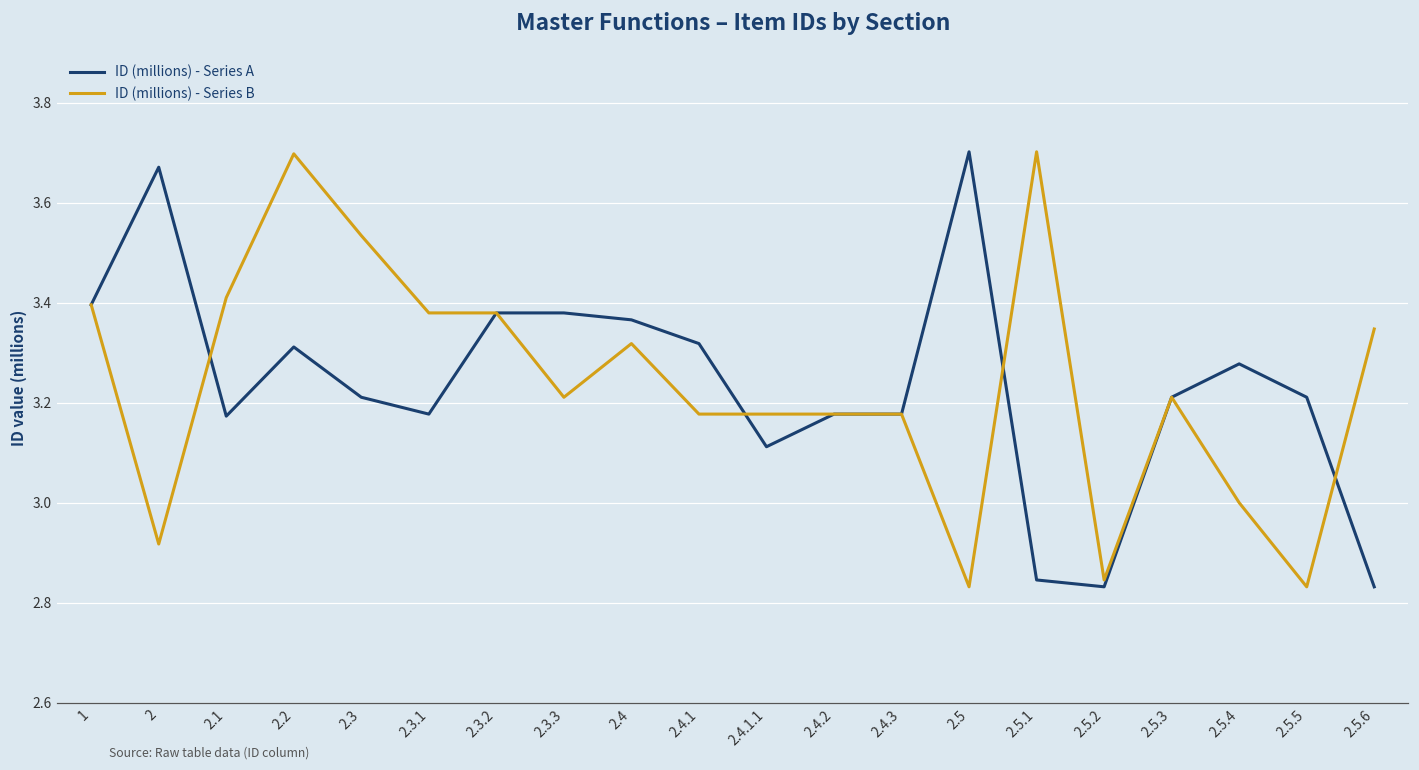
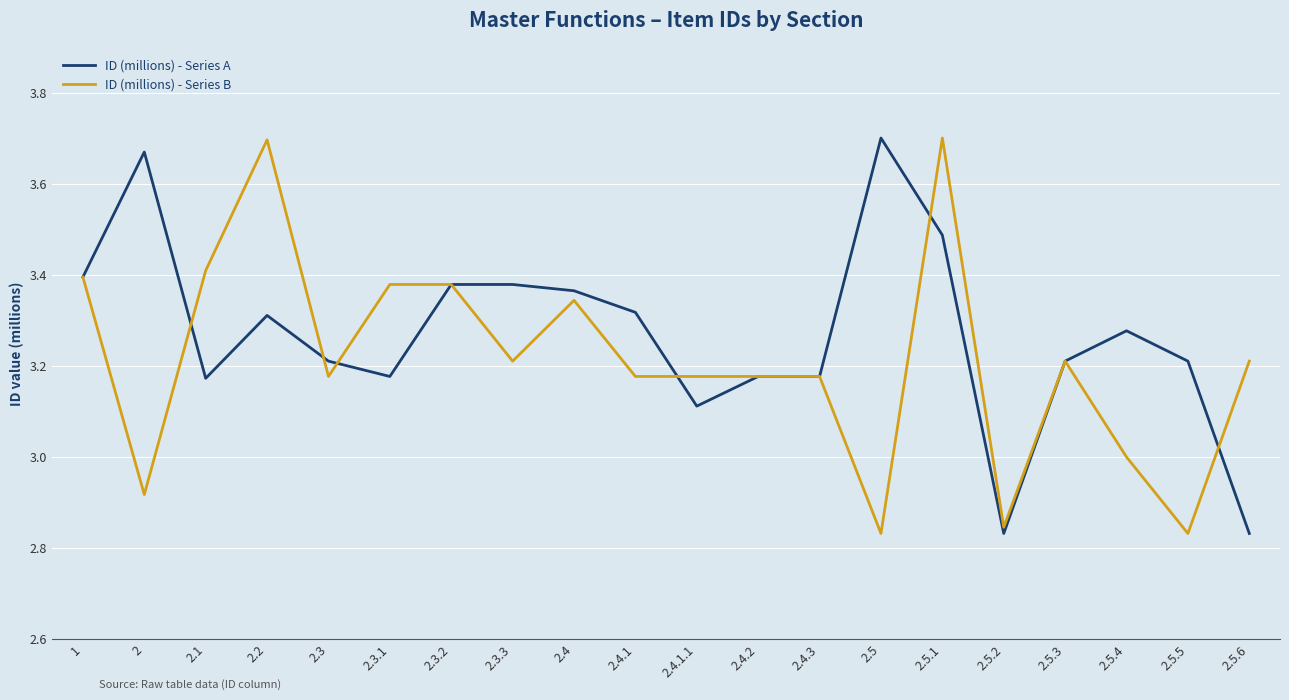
  {
    "ID (millions) - Series A": {
      "2": 3.67,
      "2.1": 3.17,
      "2.2": 3.31,
      "2.3": 3.21,
      "2.3.1": 3.18,
      "2.3.3": 3.38,
      "2.4": 3.37,
      "2.4.1": 3.32,
      "2.4.1.1": 3.11,
      "2.5": 3.70,
-     "2.5.1": 2.85,
+     "2.5.1": 3.49,
      "2.5.2": 2.83,
      "2.5.4": 3.28,
      "2.5.5": 3.21,
      "2.5.6": 2.83
    },
    "ID (millions) - Series B": {
      "2": 2.92,
      "2.1": 3.41,
      "2.2": 3.70,
-     "2.3": 3.53,
+     "2.3": 3.18,
      "2.3.1": 3.38,
      "2.3.3": 3.21,
-     "2.4": 3.32,
+     "2.4": 3.34,
      "2.4.1": 3.18,
      "2.4.1.1": 3.18,
      "2.5": 2.83,
      "2.5.1": 3.70,
      "2.5.2": 2.85,
      "2.5.4": 3.00,
      "2.5.5": 2.83,
-     "2.5.6": 3.35
+     "2.5.6": 3.21
    }
  }
